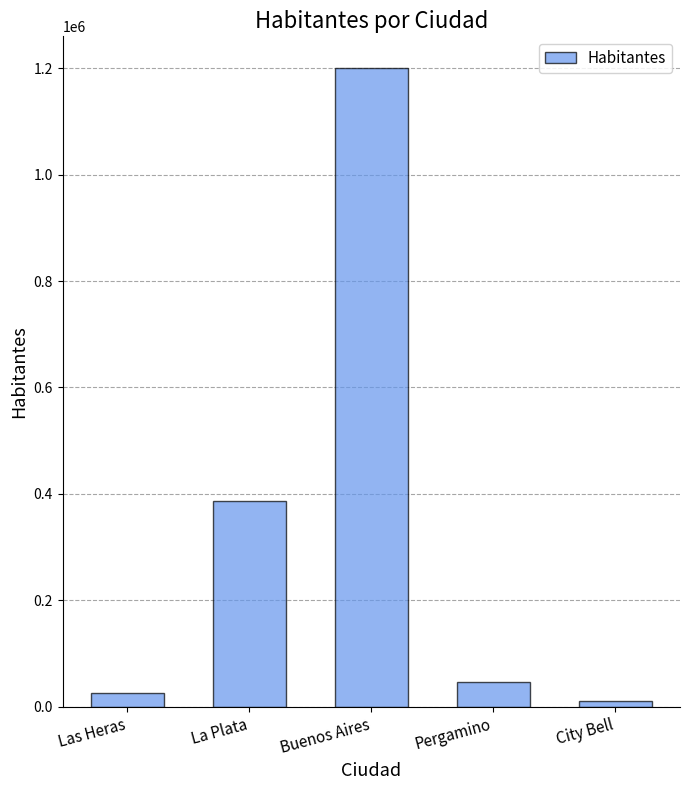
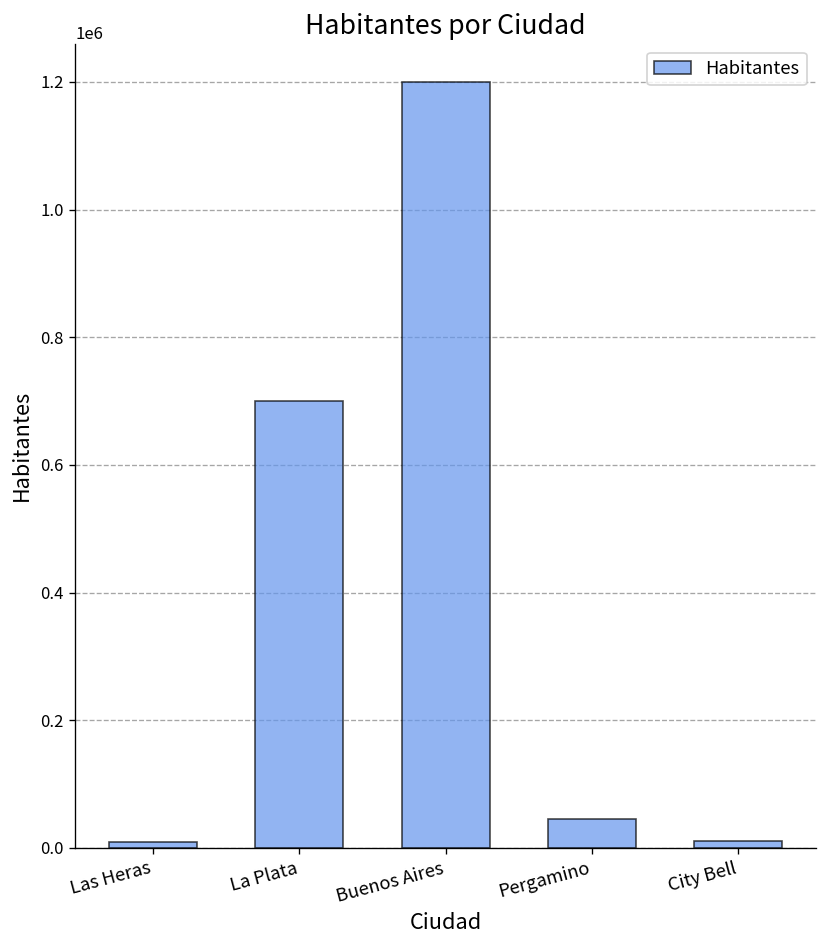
  {
-   "Las Heras": 30000,
-   "La Plata": 390000,
+   "Las Heras": 10000,
+   "La Plata": 700000,
    "Buenos Aires": 1200000,
    "Pergamino": 50000,
    "City Bell": 10000
  }
